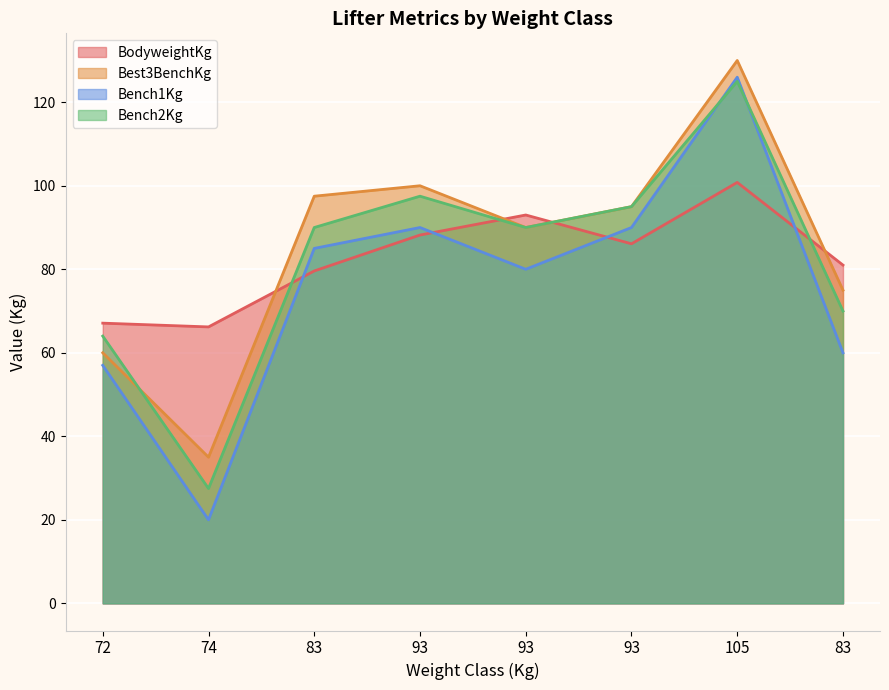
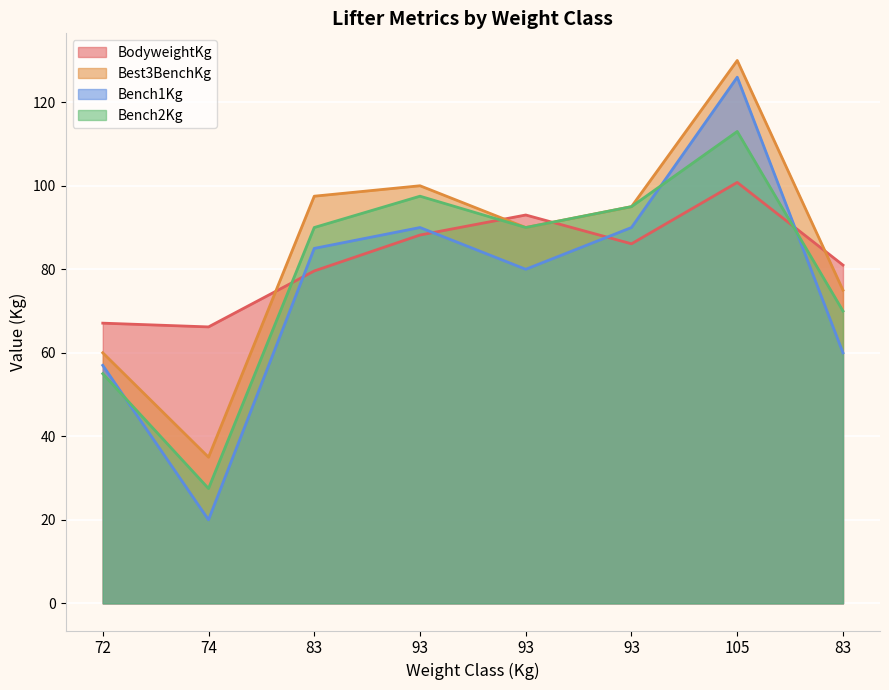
  {
    "Bench1Kg": {
      "72": 57,
      "74": 20,
      "105": 126
    },
    "Bench2Kg": {
-     "72": 64,
+     "72": 55,
      "74": 28,
-     "105": 125
+     "105": 113
    }
  }
